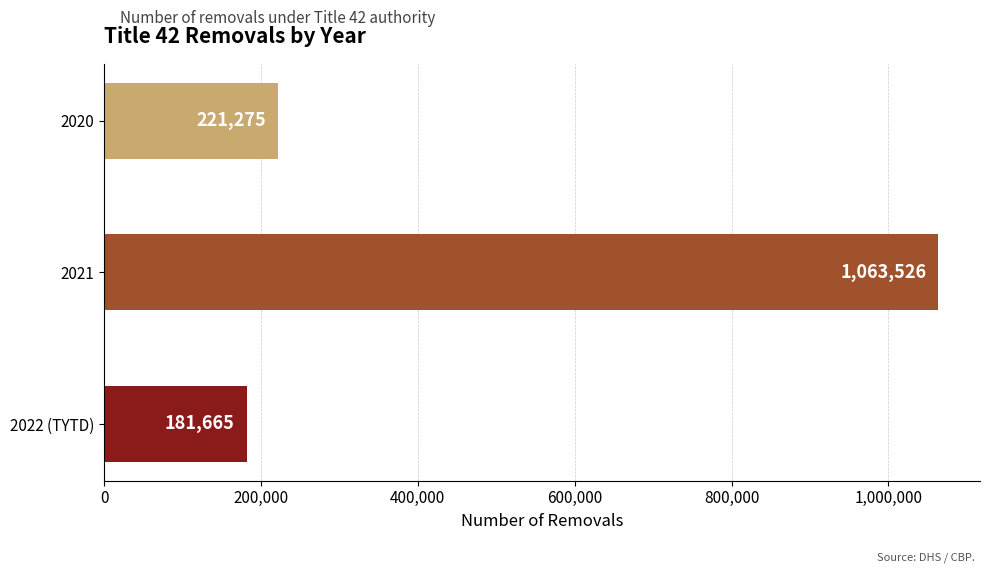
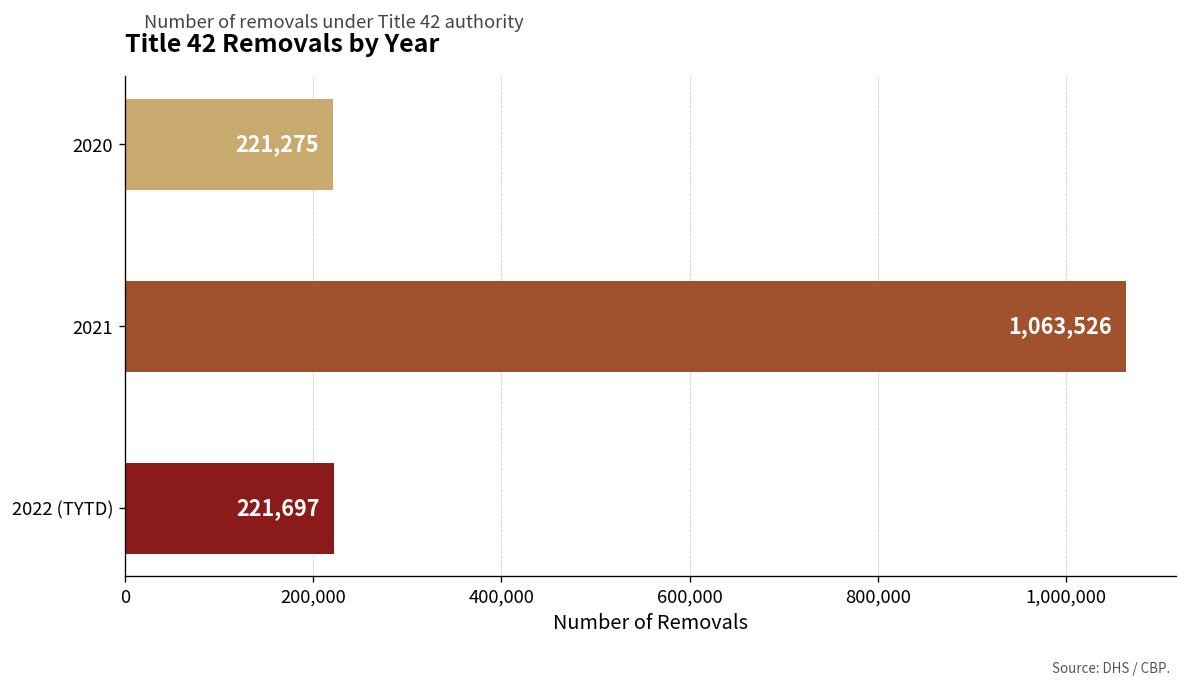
  {
    "2020": "221,275",
    "2021": "1,063,526",
-   "2022 (TYTD)": "181,665"
+   "2022 (TYTD)": "221,697"
  }
